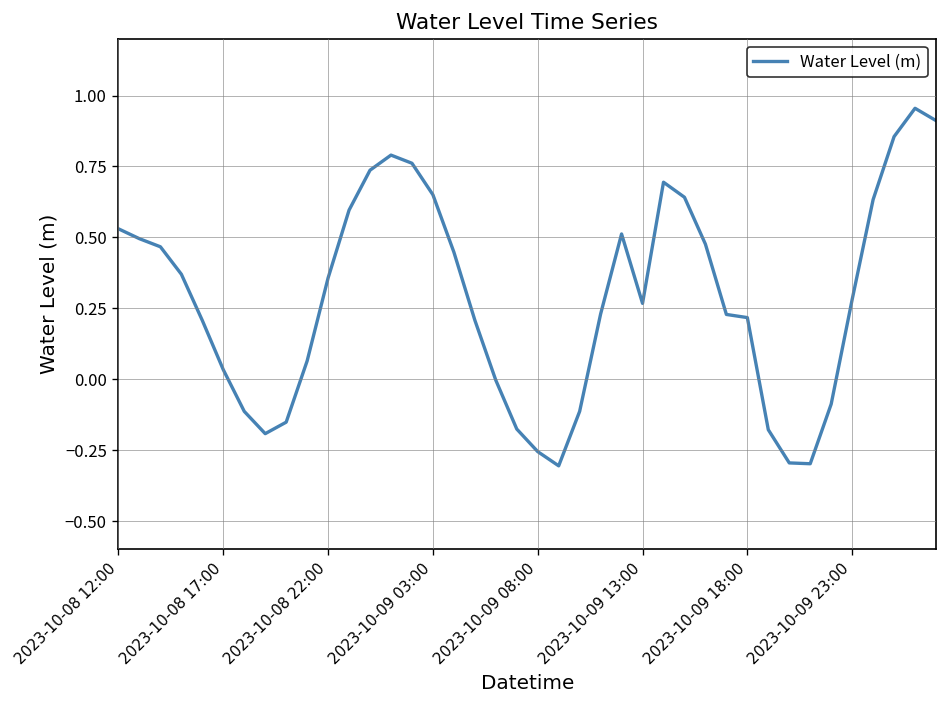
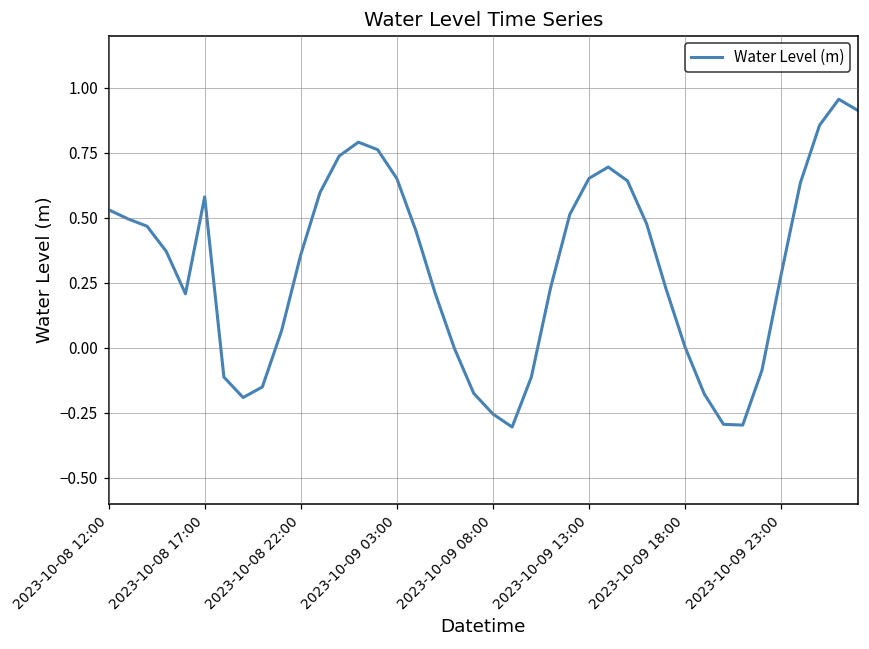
  {
    "2023-10-08 12:00": 0.53,
-   "2023-10-08 17:00": 0.03,
+   "2023-10-08 17:00": 0.58,
    "2023-10-08 22:00": 0.36,
    "2023-10-09 03:00": 0.65,
    "2023-10-09 08:00": -0.26,
-   "2023-10-09 13:00": 0.27,
-   "2023-10-09 18:00": 0.22,
+   "2023-10-09 13:00": 0.65,
+   "2023-10-09 18:00": 0.00,
    "2023-10-09 23:00": 0.28
  }
